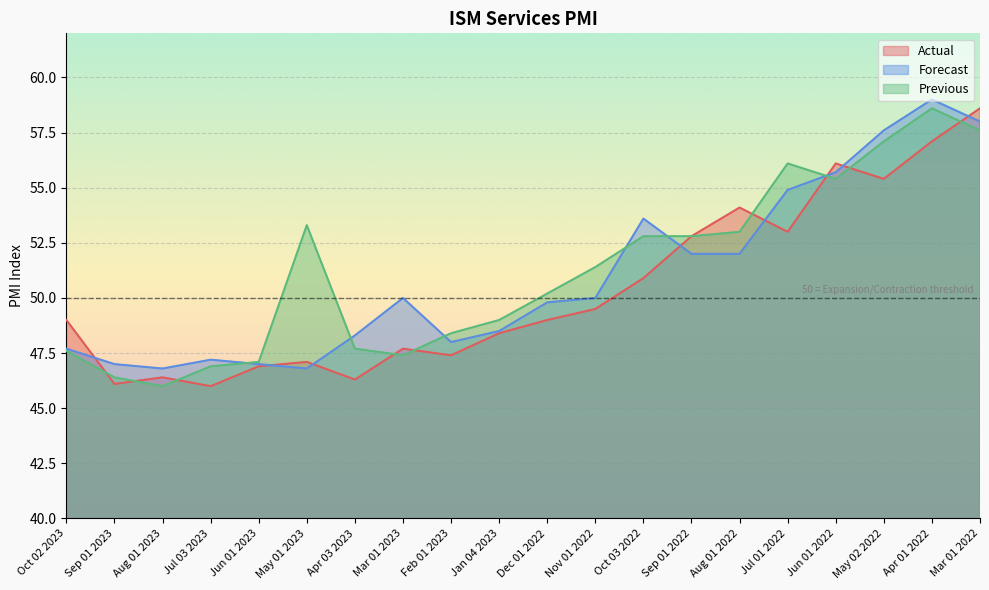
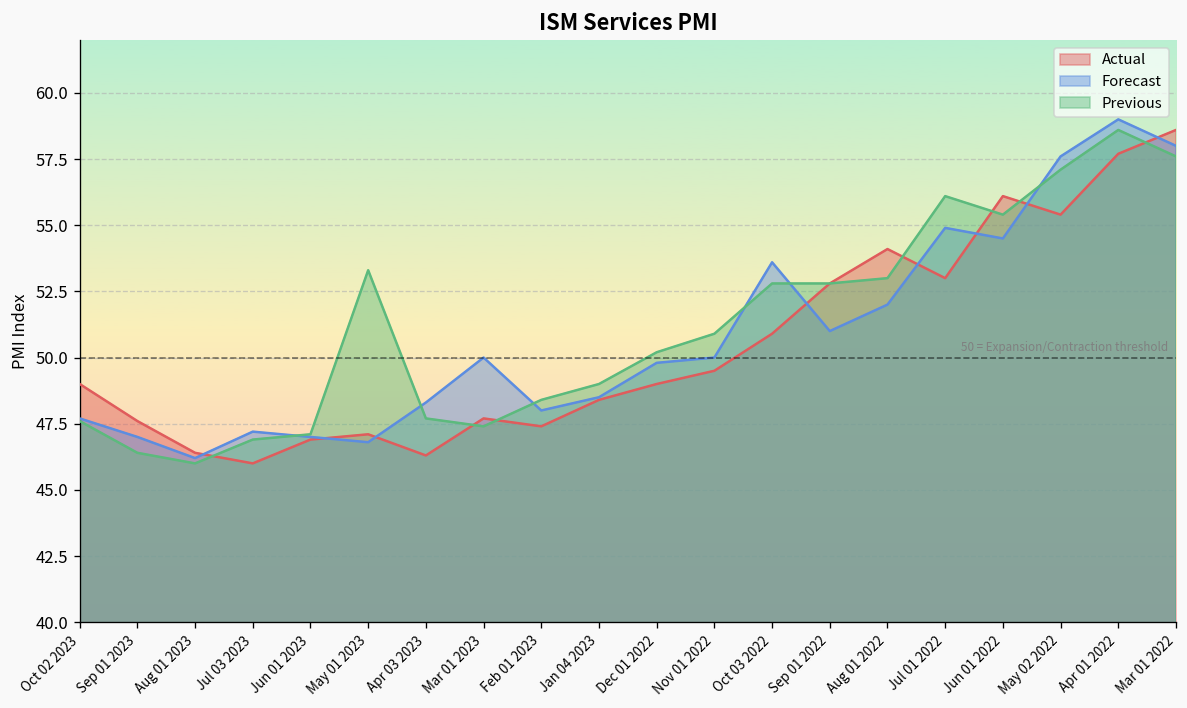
  {
    "Actual": {
      "Oct 02 2023": 49.0,
-     "Sep 01 2023": 46.1,
+     "Sep 01 2023": 47.6,
      "Aug 01 2023": 46.4,
      "Jul 03 2023": 46.0,
      "May 01 2023": 47.1,
      "Apr 03 2023": 46.3,
      "Mar 01 2023": 47.7,
      "Feb 01 2023": 47.4,
      "Dec 01 2022": 49.0,
      "Nov 01 2022": 49.5,
      "Oct 03 2022": 50.9,
      "Aug 01 2022": 54.1,
      "Jul 01 2022": 53.0,
      "Jun 01 2022": 56.1,
      "May 02 2022": 55.4,
-     "Apr 01 2022": 57.1,
+     "Apr 01 2022": 57.7,
      "Mar 01 2022": 58.6
    },
    "Forecast": {
      "Sep 01 2023": 47.0,
-     "Aug 01 2023": 46.8,
+     "Aug 01 2023": 46.2,
      "Jul 03 2023": 47.2,
      "May 01 2023": 46.8,
      "Apr 03 2023": 48.3,
      "Mar 01 2023": 50.0,
      "Feb 01 2023": 48.0,
      "Dec 01 2022": 49.8,
      "Nov 01 2022": 50.0,
      "Oct 03 2022": 53.6,
-     "Sep 01 2022": 52,
+     "Sep 01 2022": 51,
      "Aug 01 2022": 52.0,
      "Jul 01 2022": 54.9,
-     "Jun 01 2022": 55.7,
+     "Jun 01 2022": 54.5,
      "May 02 2022": 57.6,
      "Mar 01 2022": 58.0
    },
    "Previous": {
      "Sep 01 2023": 46.4,
      "Aug 01 2023": 46.0,
      "Jul 03 2023": 46.9,
      "May 01 2023": 53.3,
      "Apr 03 2023": 47.7,
      "Mar 01 2023": 47.4,
      "Feb 01 2023": 48.4,
      "Jan 04 2023": 49.0,
      "Dec 01 2022": 50.2,
-     "Nov 01 2022": 51.4,
+     "Nov 01 2022": 50.9,
      "Oct 03 2022": 52.8,
      "Aug 01 2022": 53.0,
      "Jul 01 2022": 56.1,
      "Jun 01 2022": 55.4,
      "May 02 2022": 57.1,
      "Apr 01 2022": 58.6,
      "Mar 01 2022": 57.6
    }
  }
